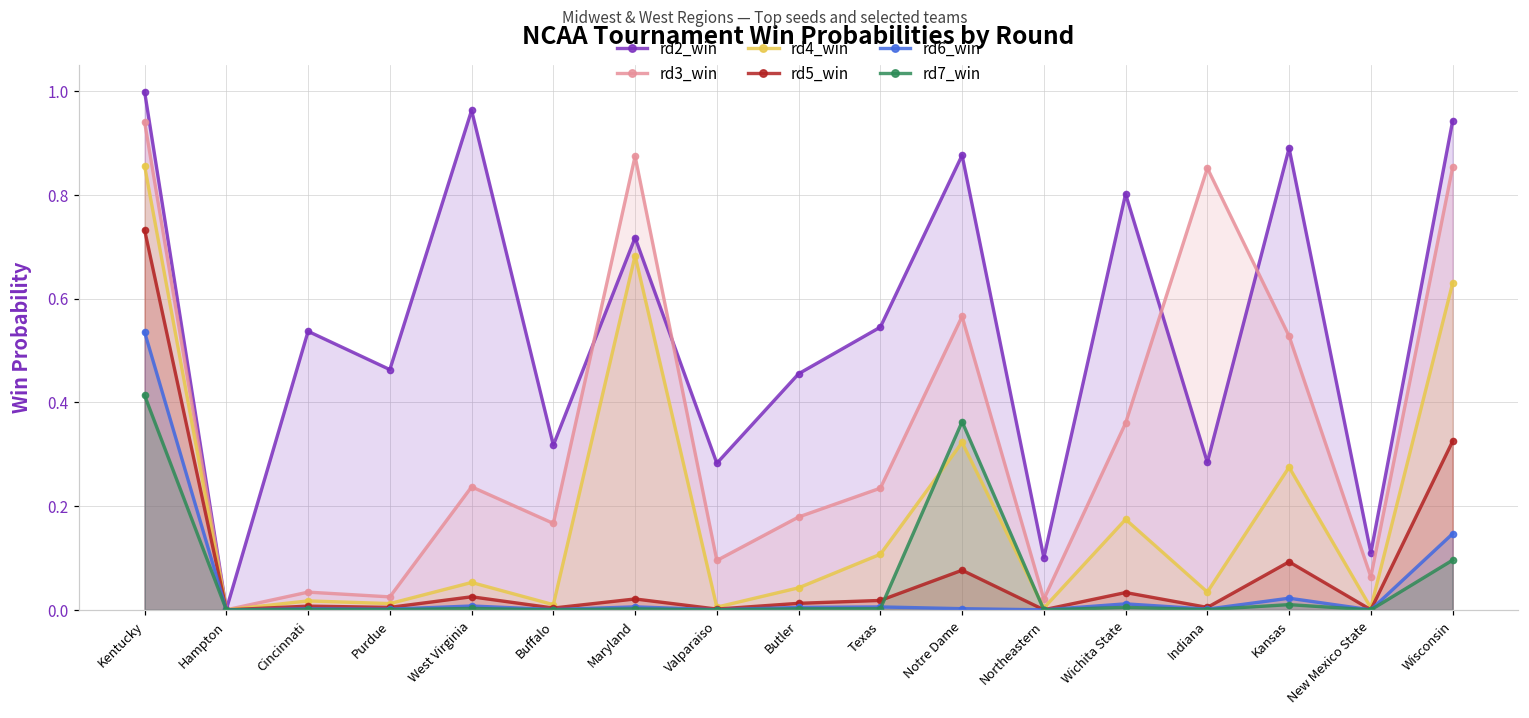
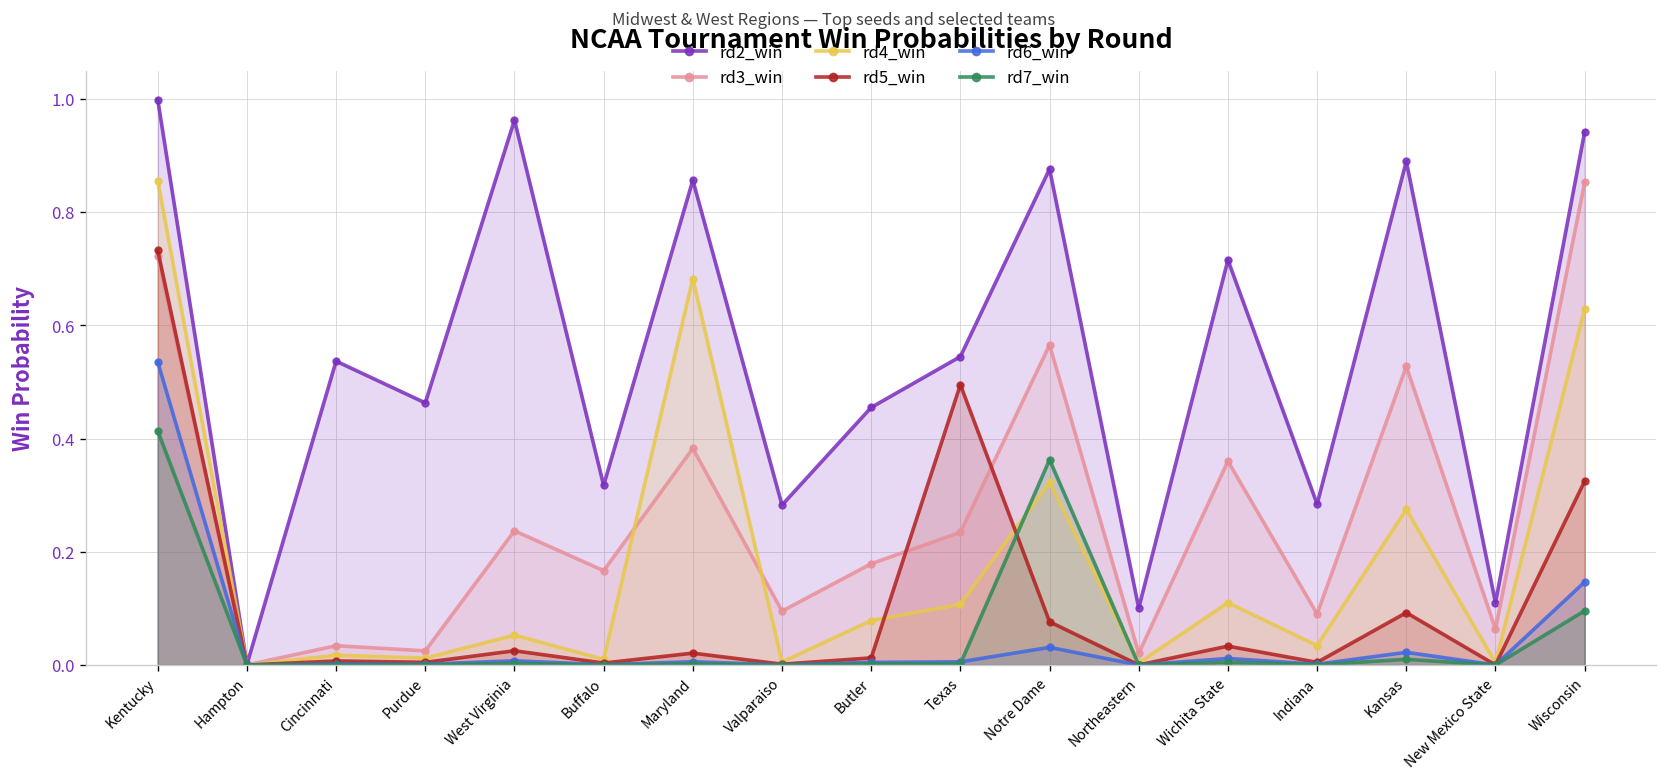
  {
    "rd2_win": {
      "Kentucky": 1.00,
      "Cincinnati": 0.54,
      "Purdue": 0.46,
      "West Virginia": 0.96,
      "Buffalo": 0.32,
-     "Maryland": 0.72,
+     "Maryland": 0.86,
      "Valparaiso": 0.28,
      "Butler": 0.46,
      "Texas": 0.54,
      "Notre Dame": 0.88,
      "Northeastern": 0.10,
-     "Wichita State": 0.80,
+     "Wichita State": 0.72,
      "Indiana": 0.28,
      "Kansas": 0.89,
      "New Mexico State": 0.11,
      "Wisconsin": 0.94
    },
    "rd3_win": {
-     "Kentucky": 0.94,
+     "Kentucky": 0.72,
      "Cincinnati": 0.03,
      "Purdue": 0.03,
      "West Virginia": 0.24,
      "Buffalo": 0.17,
-     "Maryland": 0.87,
+     "Maryland": 0.38,
      "Valparaiso": 0.10,
      "Butler": 0.18,
      "Texas": 0.23,
      "Notre Dame": 0.57,
      "Northeastern": 0.02,
      "Wichita State": 0.36,
-     "Indiana": 0.85,
+     "Indiana": 0.09,
      "Kansas": 0.53,
      "New Mexico State": 0.06,
      "Wisconsin": 0.85
    },
    "rd4_win": {
      "Kentucky": 0.86,
      "Cincinnati": 0.02,
      "Purdue": 0.01,
      "West Virginia": 0.05,
      "Buffalo": 0.01,
      "Maryland": 0.68,
-     "Butler": 0.04,
+     "Butler": 0.08,
      "Texas": 0.11,
      "Notre Dame": 0.32,
-     "Wichita State": 0.17,
+     "Wichita State": 0.11,
      "Indiana": 0.03,
      "Kansas": 0.28,
      "Wisconsin": 0.63
    },
    "rd5_win": {
      "Kentucky": 0.73,
      "West Virginia": 0.03,
      "Maryland": 0.02,
      "Butler": 0.01,
-     "Texas": 0.02,
+     "Texas": 0.50,
      "Notre Dame": 0.08,
      "Wichita State": 0.03,
      "Kansas": 0.09,
      "Wisconsin": 0.32
    },
    "rd6_win": {
      "Kentucky": 0.54,
-     "Notre Dame": 0.00,
+     "Notre Dame": 0.03,
      "Wichita State": 0.01,
      "Kansas": 0.02,
      "Wisconsin": 0.15
    },
    "rd7_win": {
      "Kentucky": 0.41,
      "Notre Dame": 0.36,
      "Wichita State": 0.00,
      "Kansas": 0.01,
      "Wisconsin": 0.10
    }
  }
